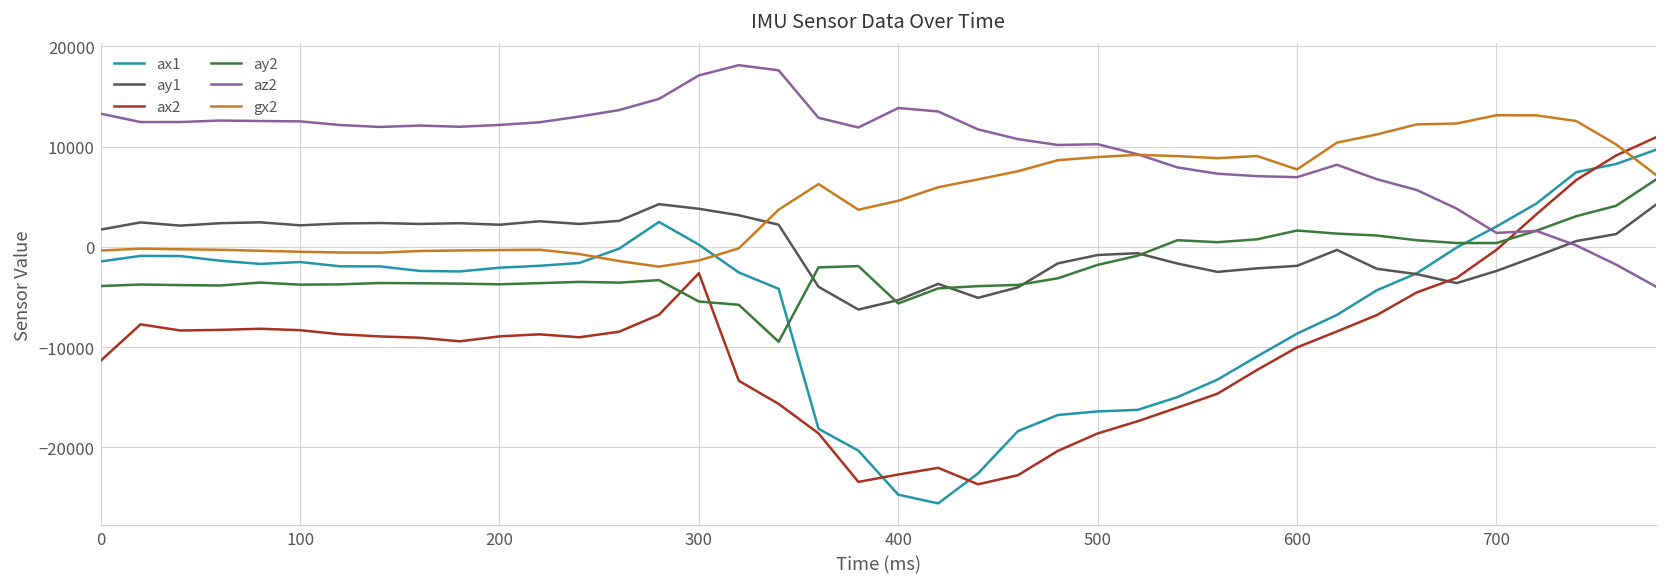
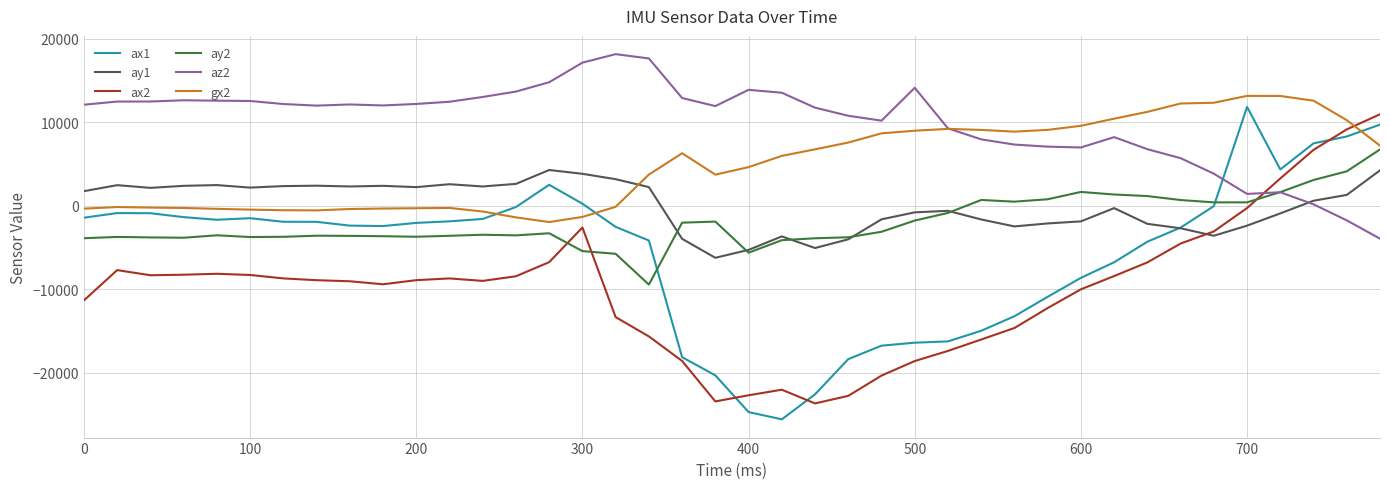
  {
    "ax1": {
      "0": -1000,
      "100": -2000,
      "200": -2000,
      "300": 0,
      "400": -25000,
      "500": -16000,
      "600": -9000,
-     "700": 2000
+     "700": 12000
    },
    "ax2": {
      "0": -11000,
      "100": -8000,
      "200": -9000,
      "300": -3000,
      "400": -23000,
      "500": -19000,
      "600": -10000,
      "700": 0
    },
    "az2": {
-     "0": 13000,
+     "0": 12000,
      "100": 13000,
      "200": 12000,
      "300": 17000,
      "400": 14000,
-     "500": 10000,
+     "500": 14000,
      "600": 7000,
      "700": 1000
    },
    "gx2": {
      "0": 0,
      "100": 0,
      "200": 0,
      "300": -1000,
      "400": 5000,
      "500": 9000,
-     "600": 8000,
+     "600": 10000,
      "700": 13000
    }
  }
